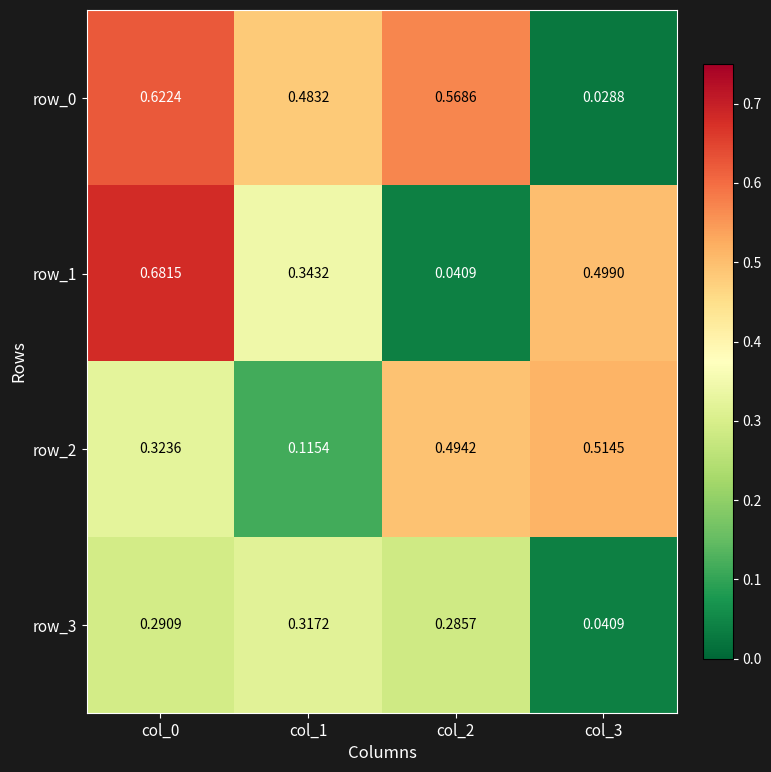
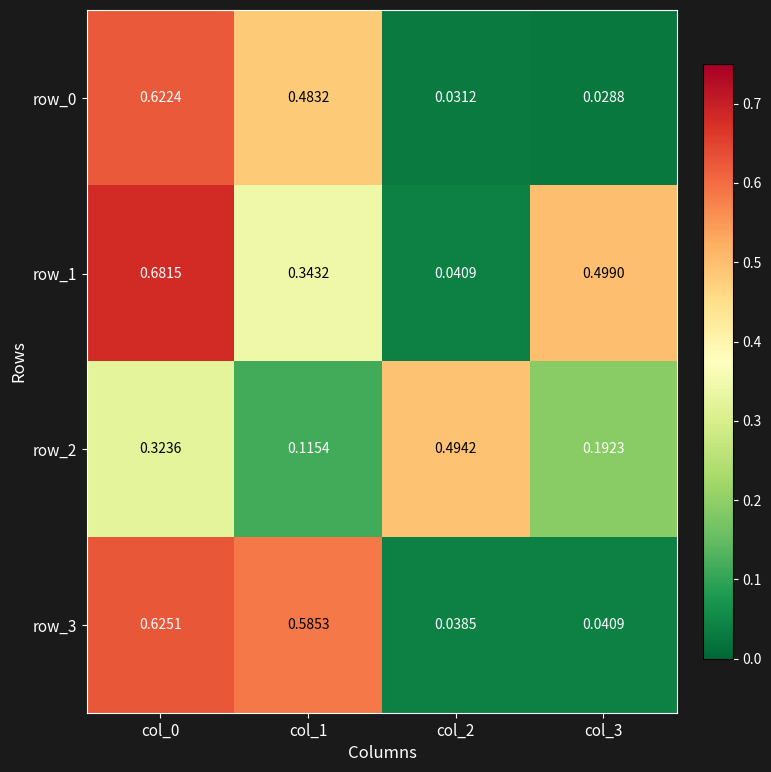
  {
    "row_0": {
      "col_0": 0.6224,
      "col_1": 0.4832,
-     "col_2": 0.5686,
+     "col_2": 0.0312,
      "col_3": 0.0288
    },
    "row_1": {
      "col_0": 0.6815,
      "col_1": 0.3432,
      "col_2": 0.0409,
      "col_3": 0.4990
    },
    "row_2": {
      "col_0": 0.3236,
      "col_1": 0.1154,
      "col_2": 0.4942,
-     "col_3": 0.5145
+     "col_3": 0.1923
    },
    "row_3": {
-     "col_0": 0.2909,
-     "col_1": 0.3172,
-     "col_2": 0.2857,
+     "col_0": 0.6251,
+     "col_1": 0.5853,
+     "col_2": 0.0385,
      "col_3": 0.0409
    }
  }
